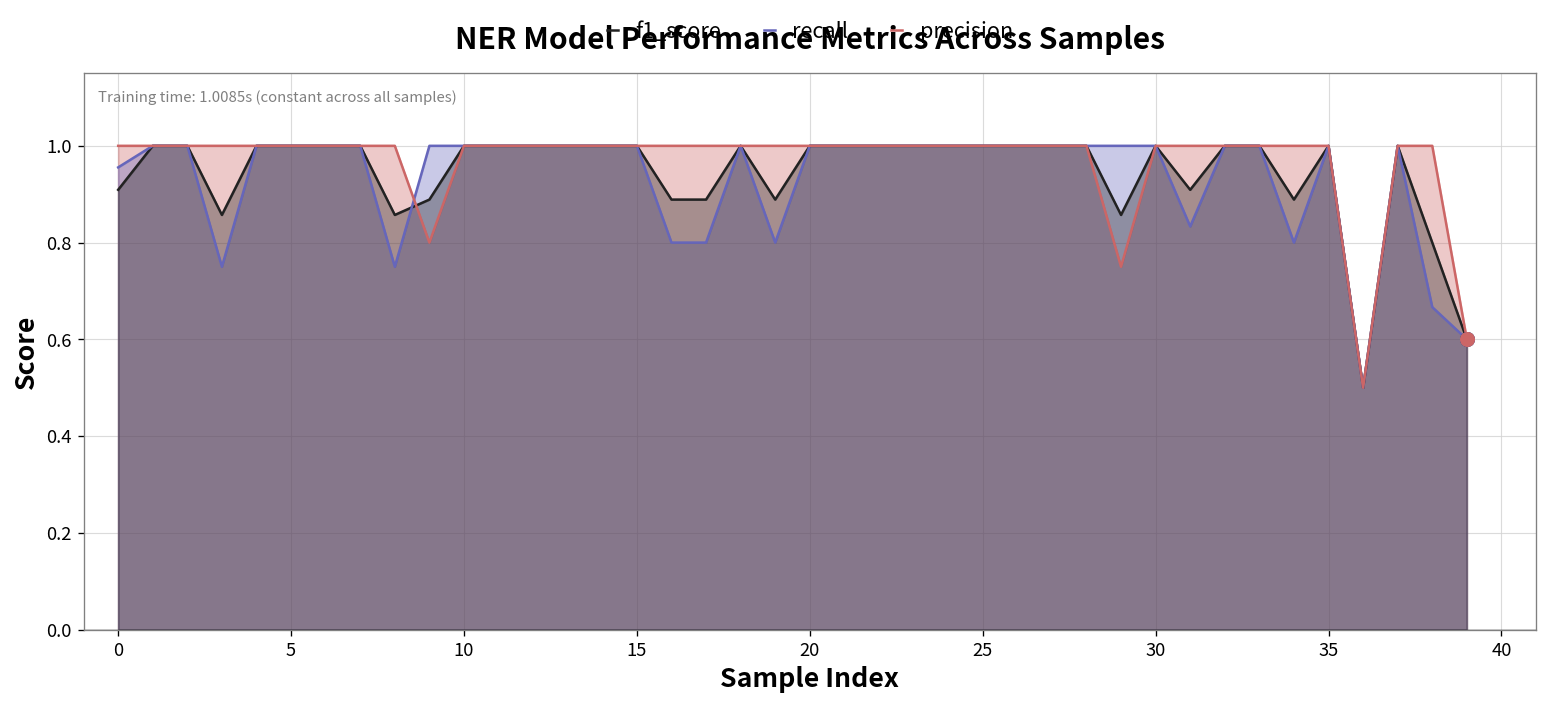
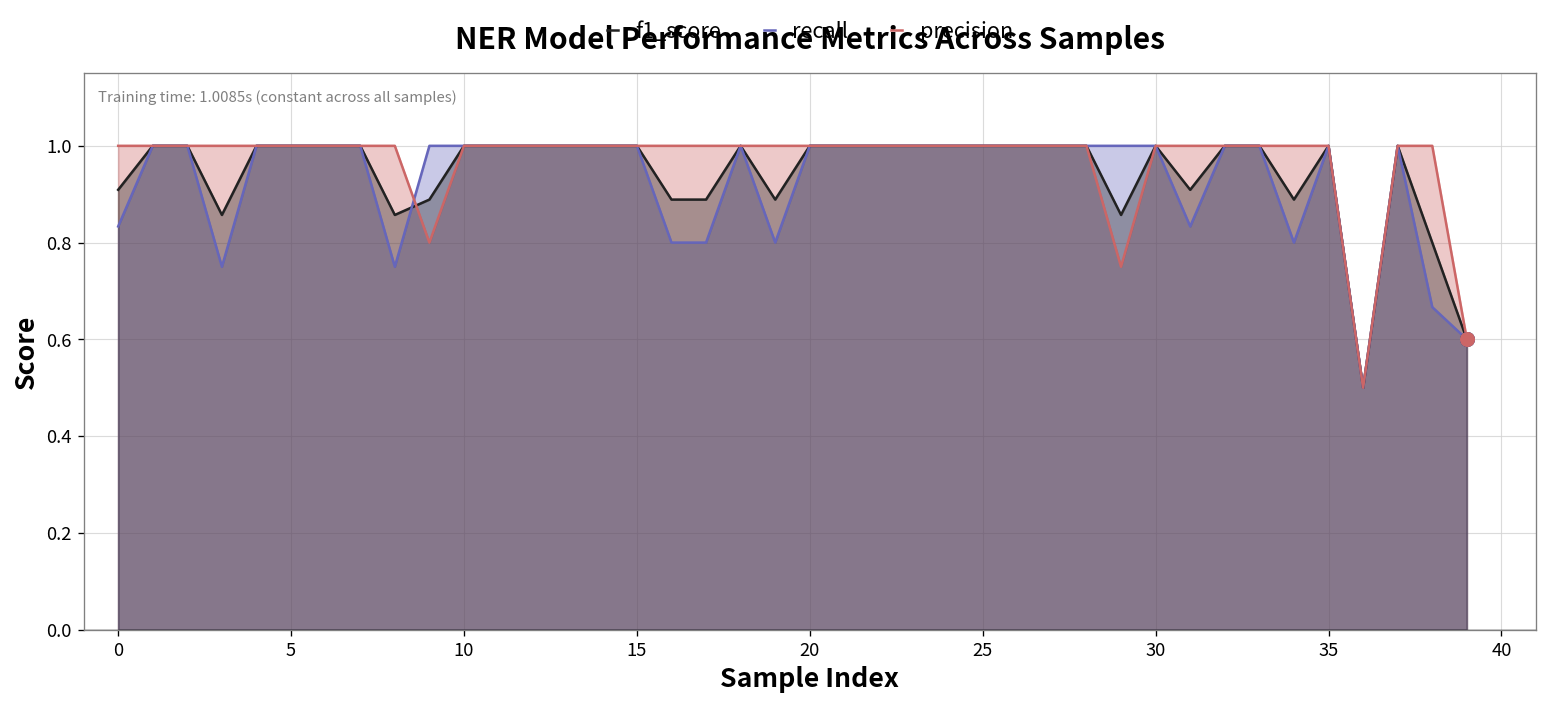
  {
    "recall": {
-     "0": 0.96
+     "0": 0.83
    },
    "precision": {
      "0": 1.00
    }
  }
